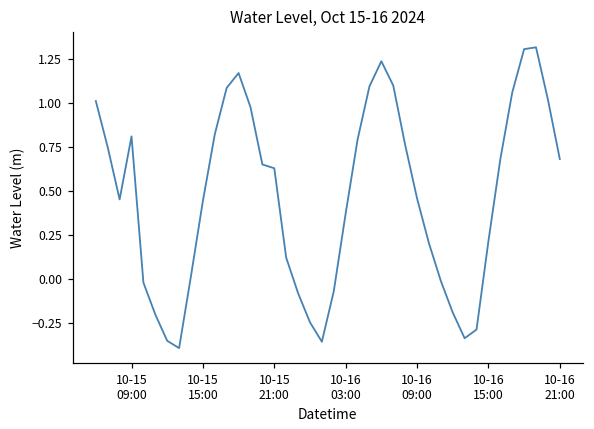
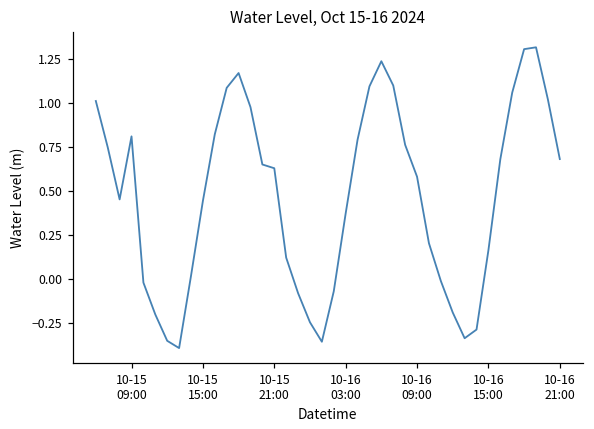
  {
    "10-15 09:00": 0.81,
    "10-15 15:00": 0.44,
    "10-15 21:00": 0.63,
    "10-16 03:00": 0.37,
-   "10-16 09:00": 0.46,
-   "10-16 15:00": 0.21,
+   "10-16 09:00": 0.58,
+   "10-16 15:00": 0.16,
    "10-16 21:00": 0.68
  }
